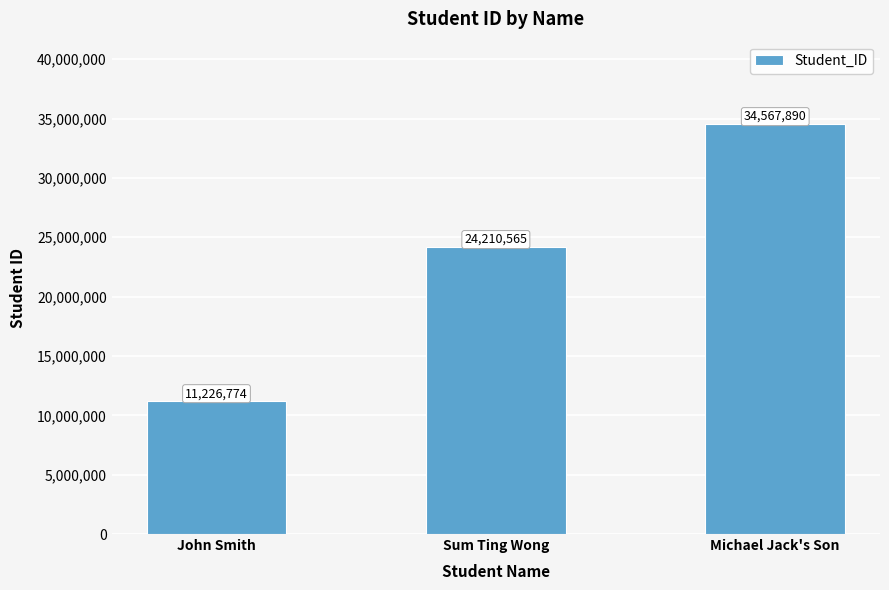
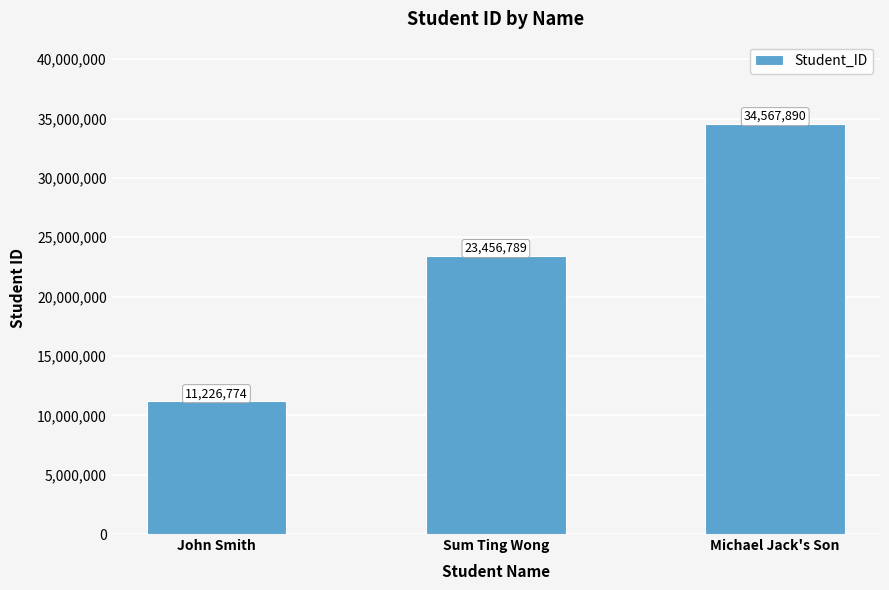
  {
-   "Sum Ting Wong": "24,210,565"
+   "Sum Ting Wong": "23,456,789"
  }
